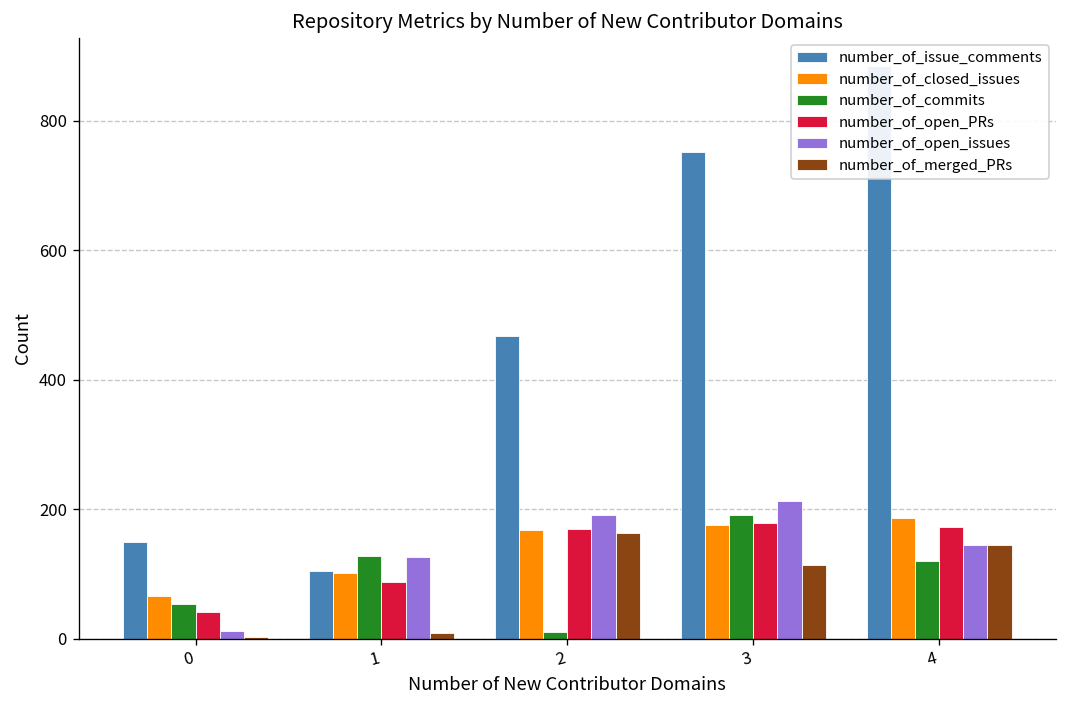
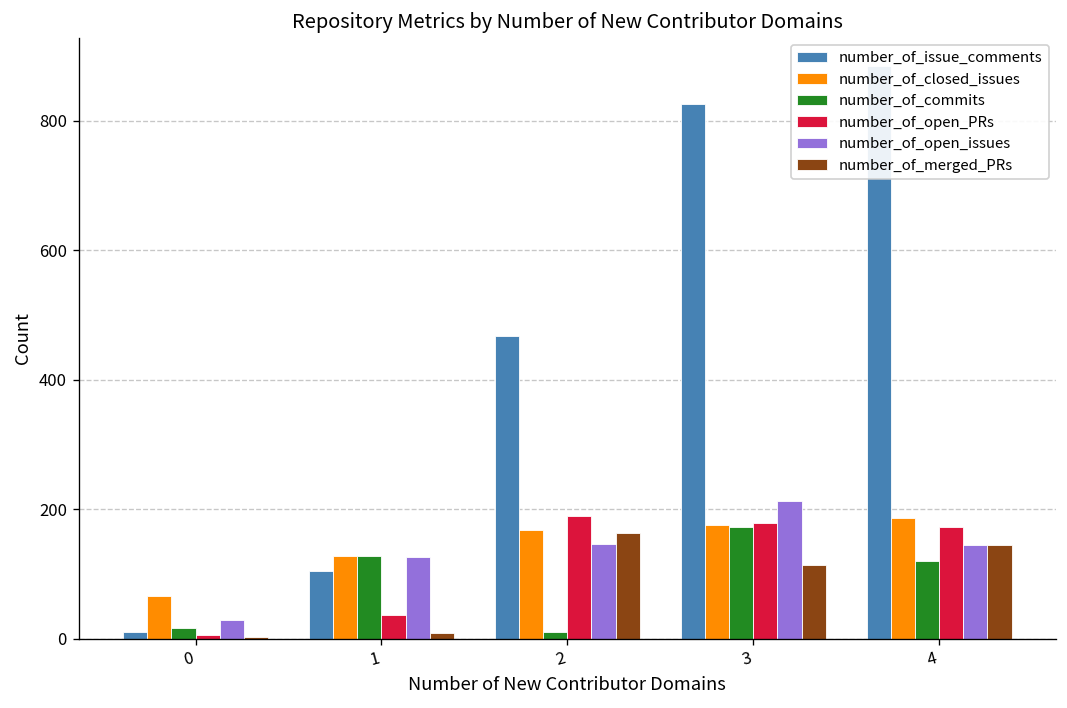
  {
    "number_of_issue_comments": {
-     "0": 150,
+     "0": 10,
      "1": 110,
      "2": 470,
-     "3": 750
+     "3": 830
    },
    "number_of_closed_issues": {
      "0": 70,
-     "1": 100,
+     "1": 130,
      "2": 170,
      "3": 180,
      "4": 190
    },
    "number_of_commits": {
-     "0": 50,
+     "0": 20,
      "1": 130,
      "2": 10,
-     "3": 190,
+     "3": 170,
      "4": 120
    },
    "number_of_open_PRs": {
-     "0": 40,
-     "1": 90,
-     "2": 170,
+     "0": 10,
+     "1": 40,
+     "2": 190,
      "3": 180,
      "4": 170
    },
    "number_of_open_issues": {
-     "0": 10,
+     "0": 30,
      "1": 130,
-     "2": 190,
+     "2": 150,
      "3": 210,
      "4": 140
    },
    "number_of_merged_PRs": {
      "1": 10,
      "2": 160,
      "3": 110,
      "4": 140
    }
  }
